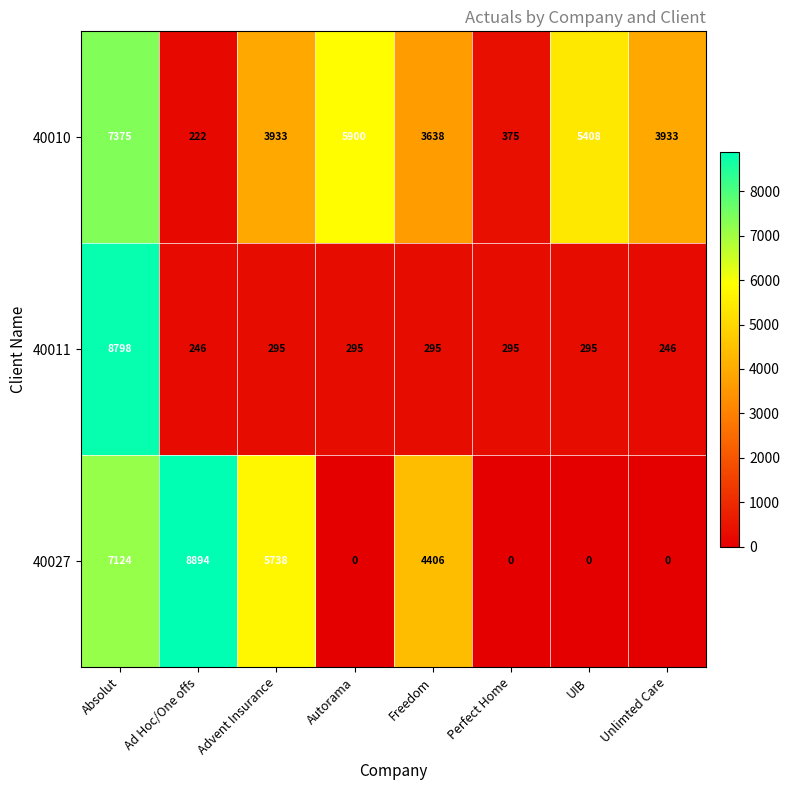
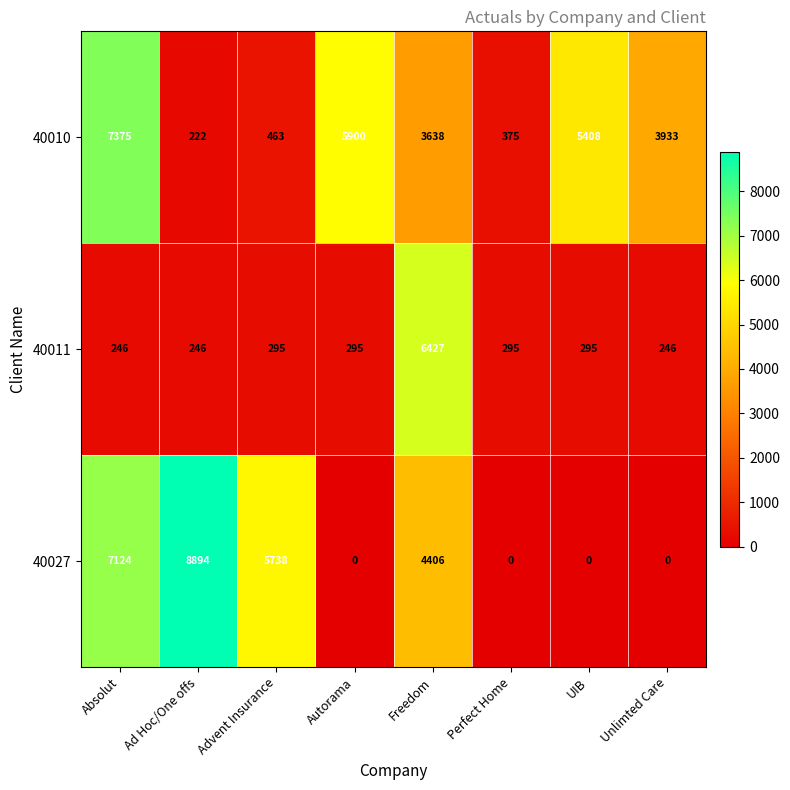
  {
    "40010": {
      "Absolut": 7375,
      "Ad Hoc/One offs": 222,
-     "Advent Insurance": 3933,
+     "Advent Insurance": 463,
      "Autorama": 5900,
      "Freedom": 3638,
      "Perfect Home": 375,
      "UIB": 5408,
      "Unlimted Care": 3933
    },
    "40011": {
-     "Absolut": 8798,
+     "Absolut": 246,
      "Ad Hoc/One offs": 246,
      "Advent Insurance": 295,
      "Autorama": 295,
-     "Freedom": 295,
+     "Freedom": 6427,
      "Perfect Home": 295,
      "UIB": 295,
      "Unlimted Care": 246
    },
    "40027": {
      "Absolut": 7124,
      "Ad Hoc/One offs": 8894,
      "Advent Insurance": 5738,
      "Autorama": 0,
      "Freedom": 4406,
      "Perfect Home": 0,
      "UIB": 0,
      "Unlimted Care": 0
    }
  }
